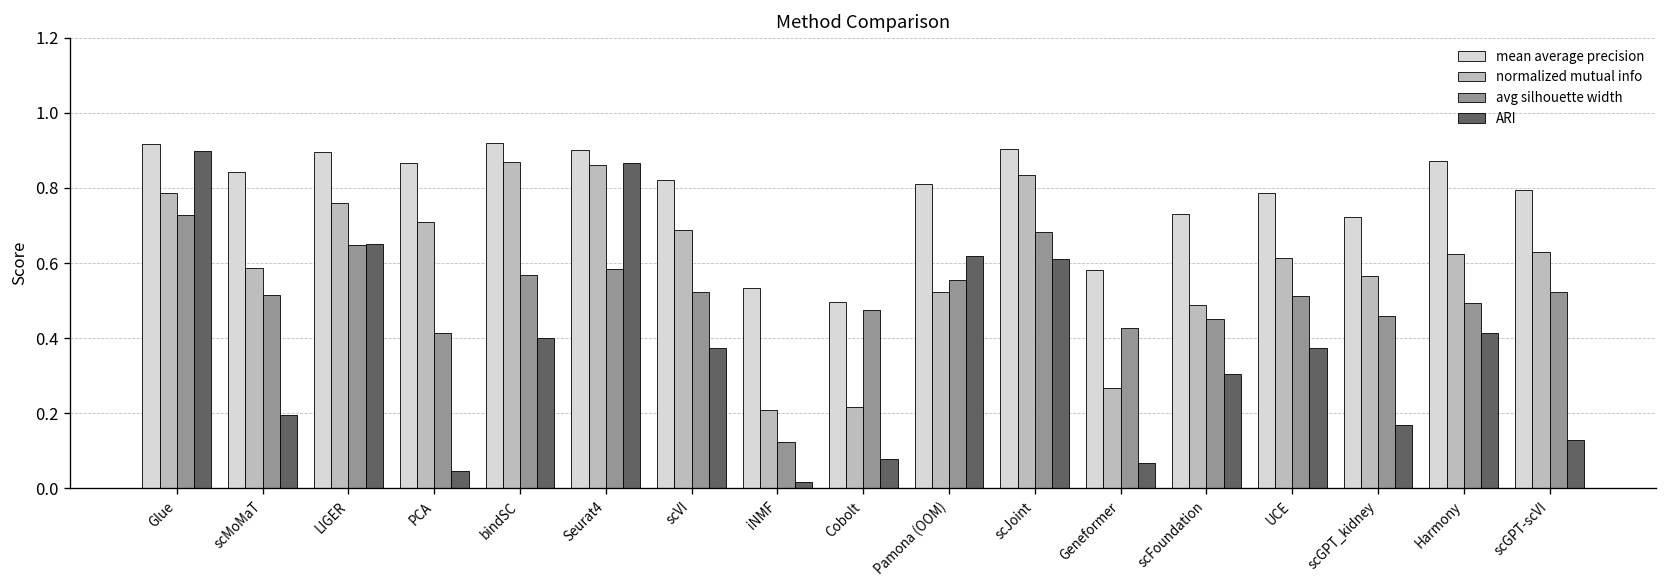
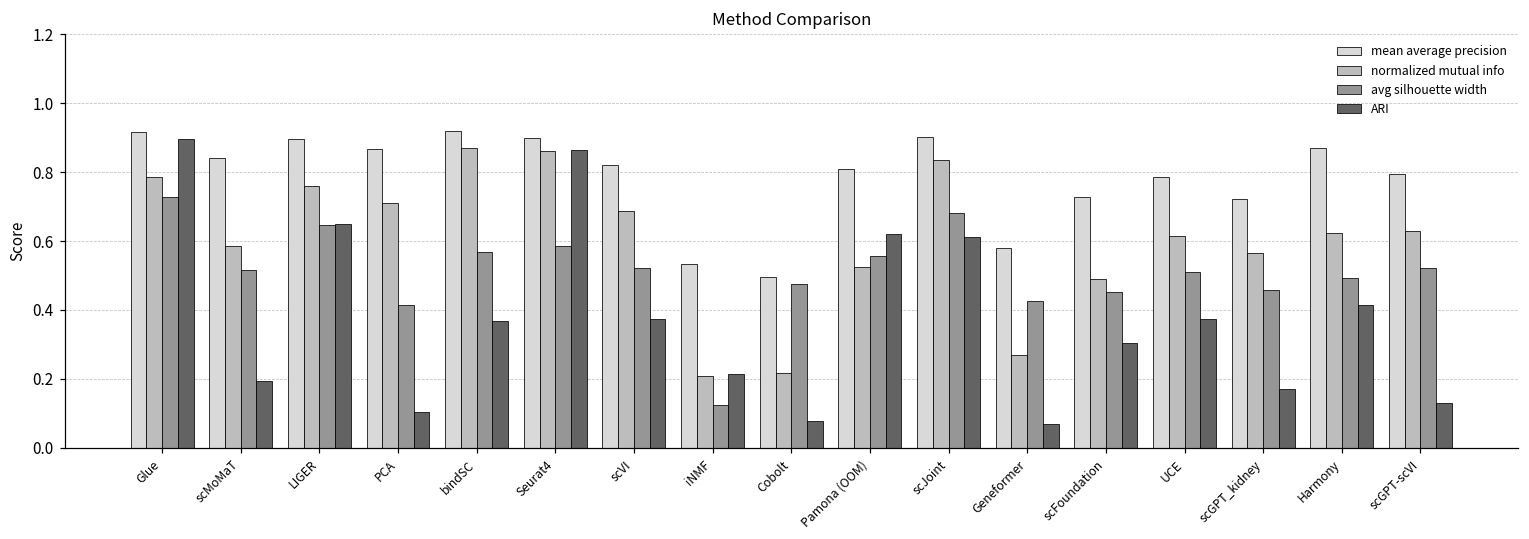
  {
    "avg silhouette width": {
      "Glue": 0.73,
      "scMoMaT": 0.51,
      "LIGER": 0.65,
      "PCA": 0.41,
      "bindSC": 0.57,
      "Seurat4": 0.59,
      "scVI": 0.52,
      "iNMF": 0.12,
      "Cobolt": 0.47,
      "Pamona (OOM)": 0.56,
      "scJoint": 0.68,
      "Geneformer": 0.43,
      "scFoundation": 0.45,
      "UCE": 0.51,
      "scGPT_kidney": 0.46,
      "Harmony": 0.49,
      "scGPT-scVI": 0.52
    },
    "ARI": {
      "Glue": 0.90,
      "scMoMaT": 0.19,
      "LIGER": 0.65,
-     "PCA": 0.05,
-     "bindSC": 0.40,
+     "PCA": 0.10,
+     "bindSC": 0.37,
      "Seurat4": 0.87,
      "scVI": 0.38,
-     "iNMF": 0.02,
+     "iNMF": 0.21,
      "Cobolt": 0.08,
      "Pamona (OOM)": 0.62,
      "scJoint": 0.61,
      "Geneformer": 0.07,
      "scFoundation": 0.30,
      "UCE": 0.37,
      "scGPT_kidney": 0.17,
      "Harmony": 0.41,
      "scGPT-scVI": 0.13
    }
  }
